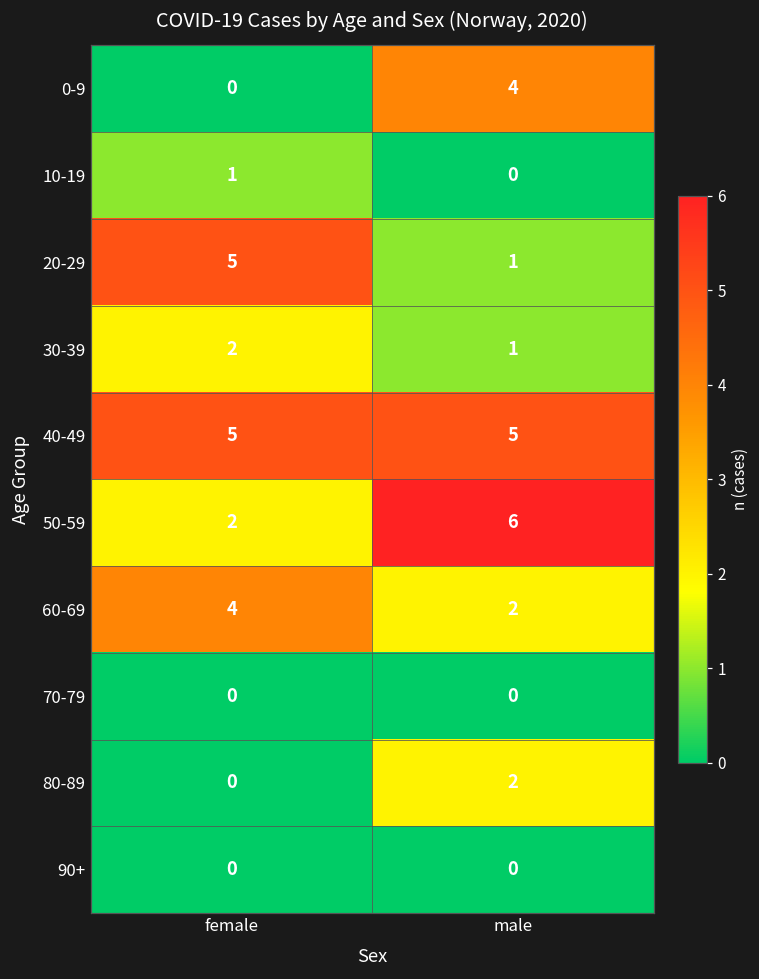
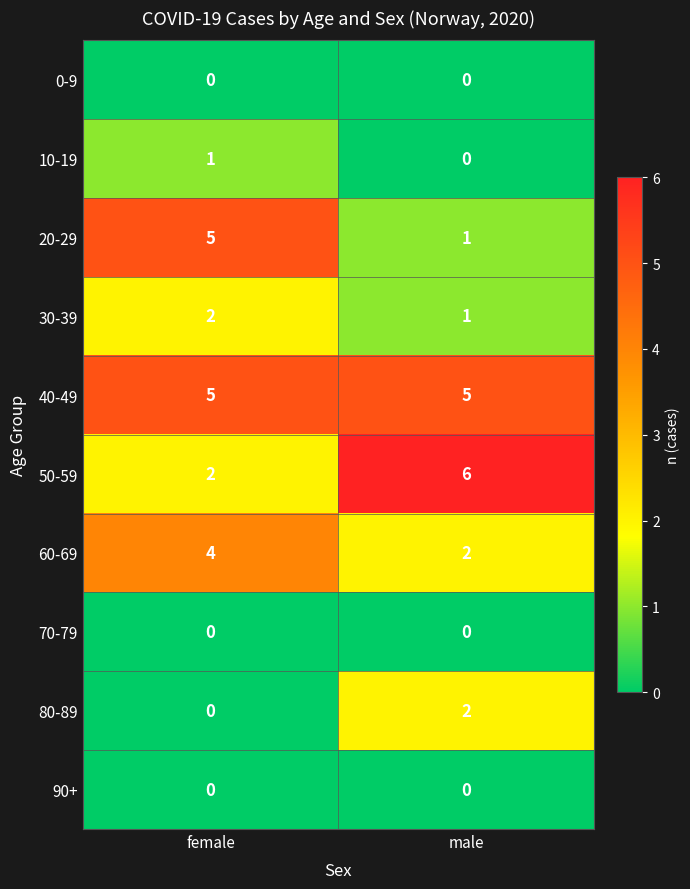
  {
    "0-9": {
      "female": 0,
-     "male": 4
+     "male": 0
    },
    "10-19": {
      "female": 1,
      "male": 0
    },
    "20-29": {
      "female": 5,
      "male": 1
    },
    "30-39": {
      "female": 2,
      "male": 1
    },
    "40-49": {
      "female": 5,
      "male": 5
    },
    "50-59": {
      "female": 2,
      "male": 6
    },
    "60-69": {
      "female": 4,
      "male": 2
    },
    "70-79": {
      "female": 0,
      "male": 0
    },
    "80-89": {
      "female": 0,
      "male": 2
    },
    "90+": {
      "female": 0,
      "male": 0
    }
  }
